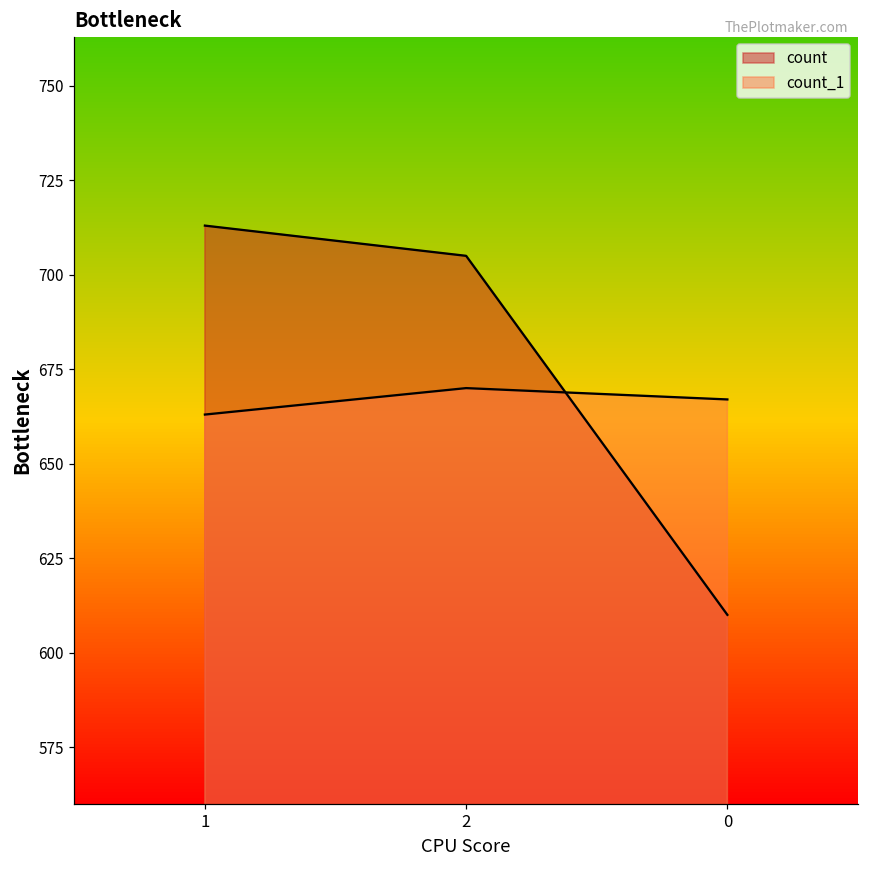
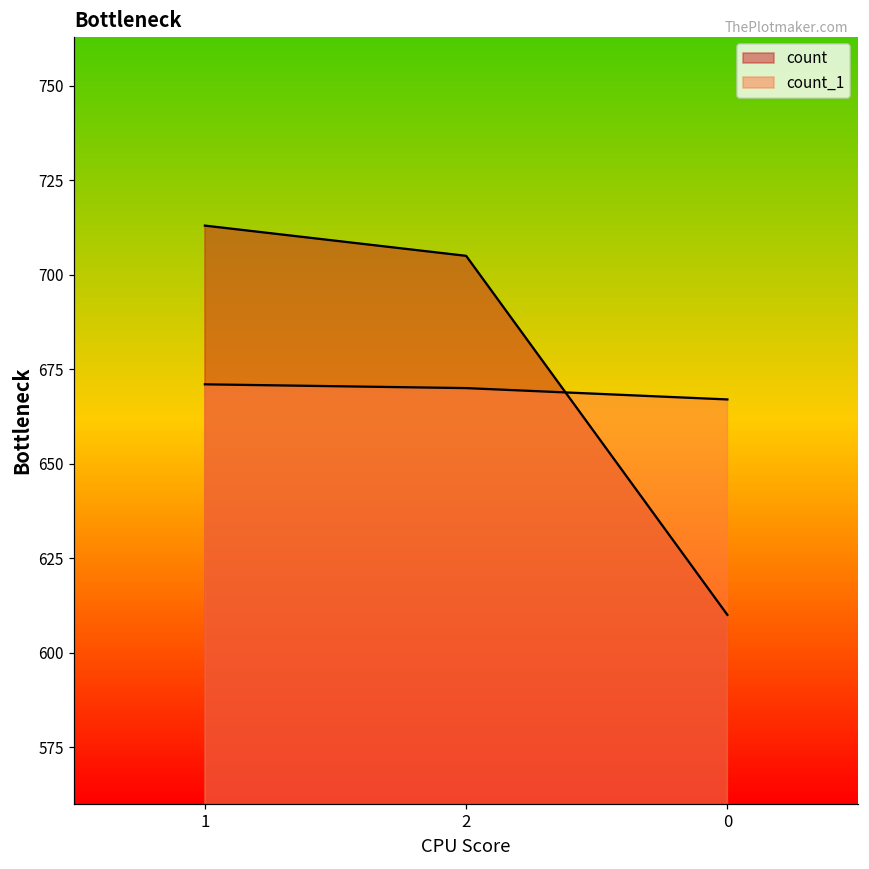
  {
    "count": {
      "1": 713,
      "2": 705,
      "0": 610
    },
    "count_1": {
-     "1": 663,
+     "1": 671,
      "2": 670,
      "0": 667
    }
  }
